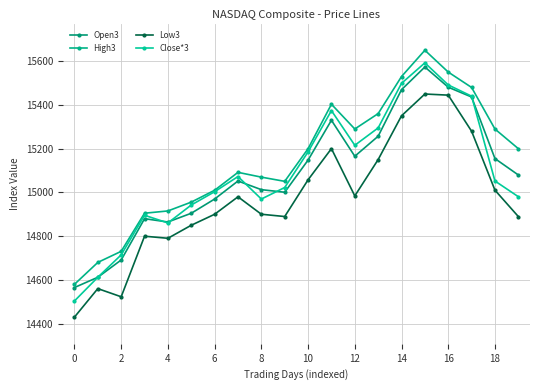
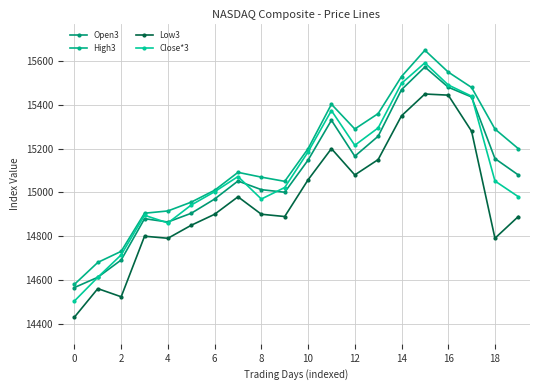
  {
    "Low3": {
      "0": 14430,
      "2": 14520,
      "4": 14790,
      "6": 14900,
      "8": 14900,
      "10": 15060,
-     "12": 14980,
+     "12": 15080,
      "14": 15350,
      "16": 15440,
-     "18": 15010
+     "18": 14790
    }
  }
